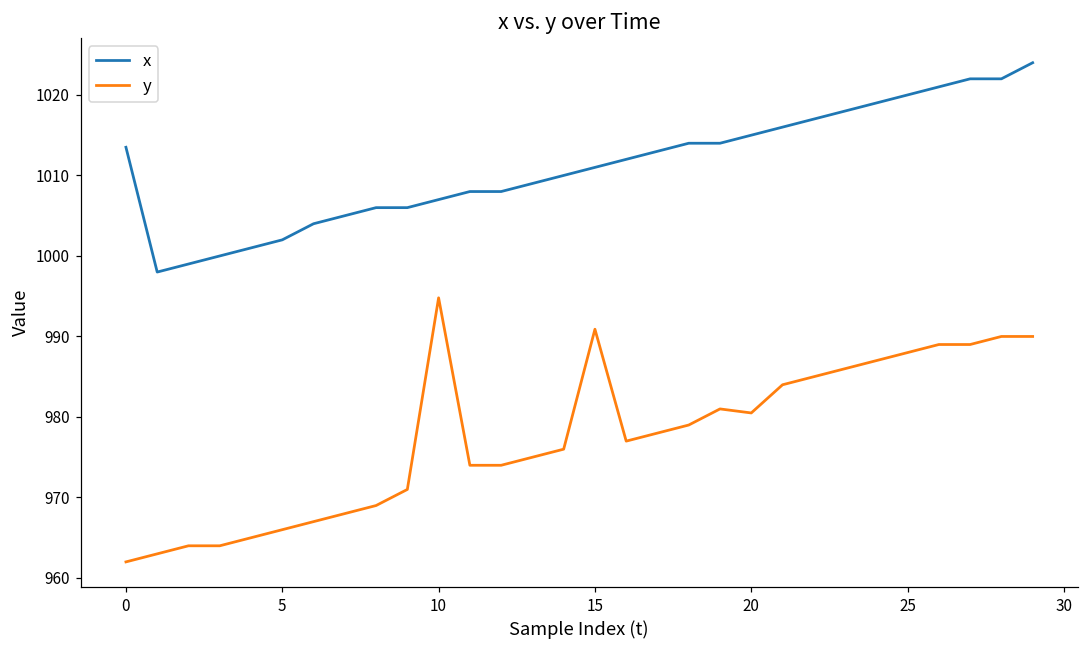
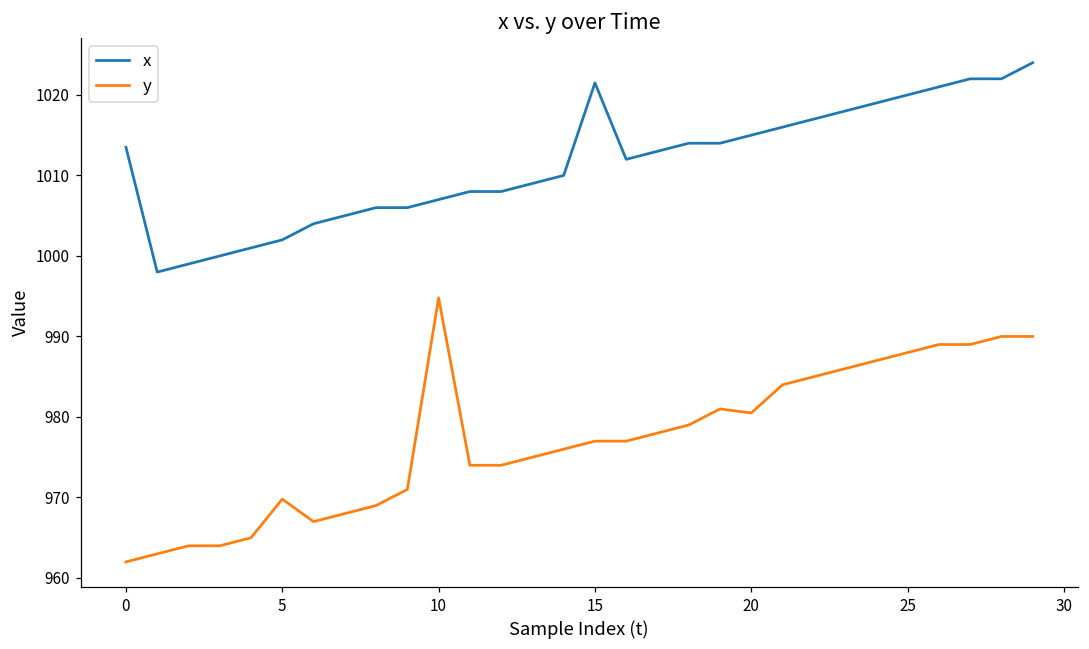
  {
    "x": {
      "0": 1014,
      "5": 1002,
      "10": 1007,
-     "15": 1011,
+     "15": 1022,
      "20": 1015,
      "25": 1020
    },
    "y": {
      "0": 962,
-     "5": 966,
+     "5": 970,
      "10": 995,
-     "15": 991,
+     "15": 977,
      "20": 981,
      "25": 988
    }
  }
